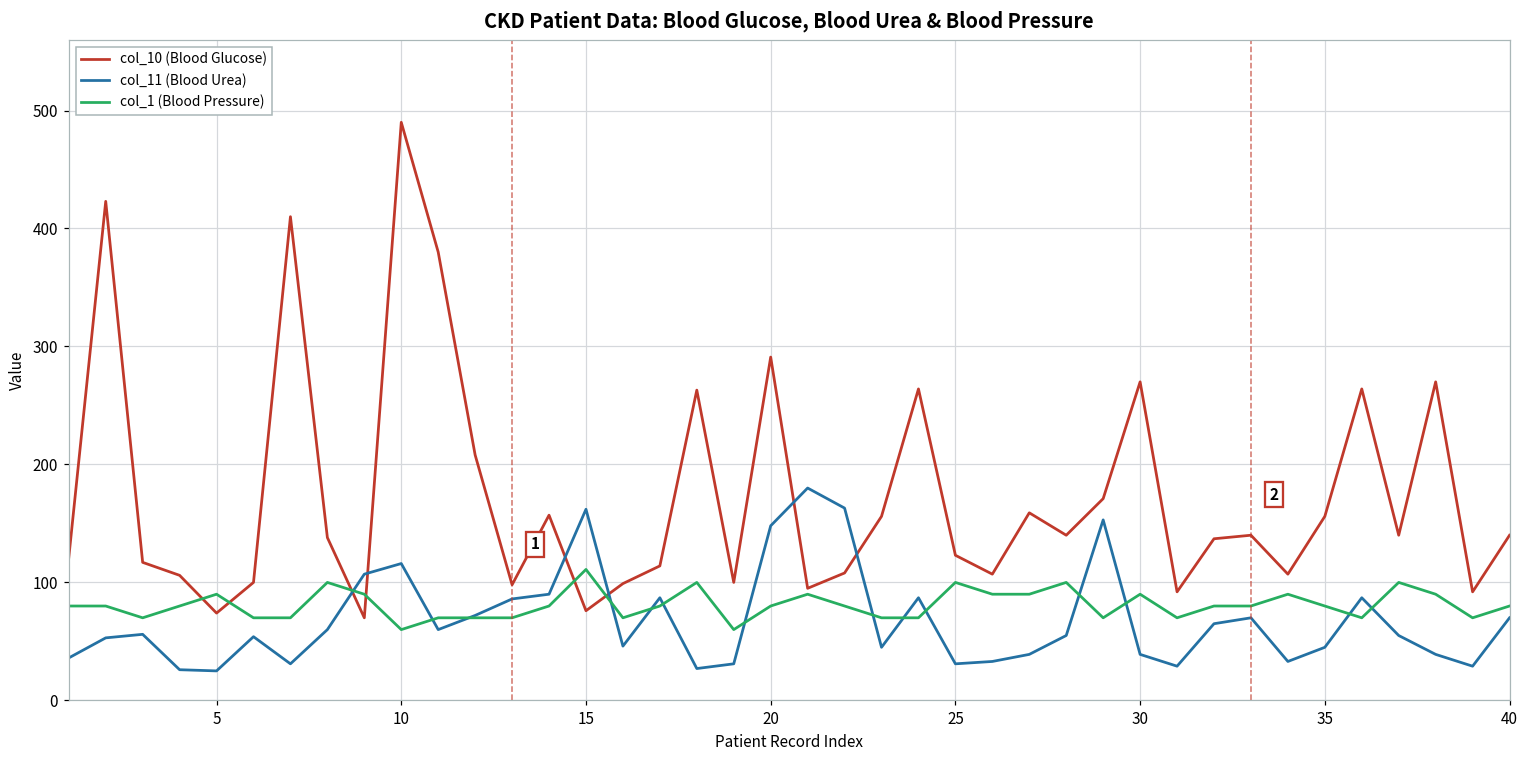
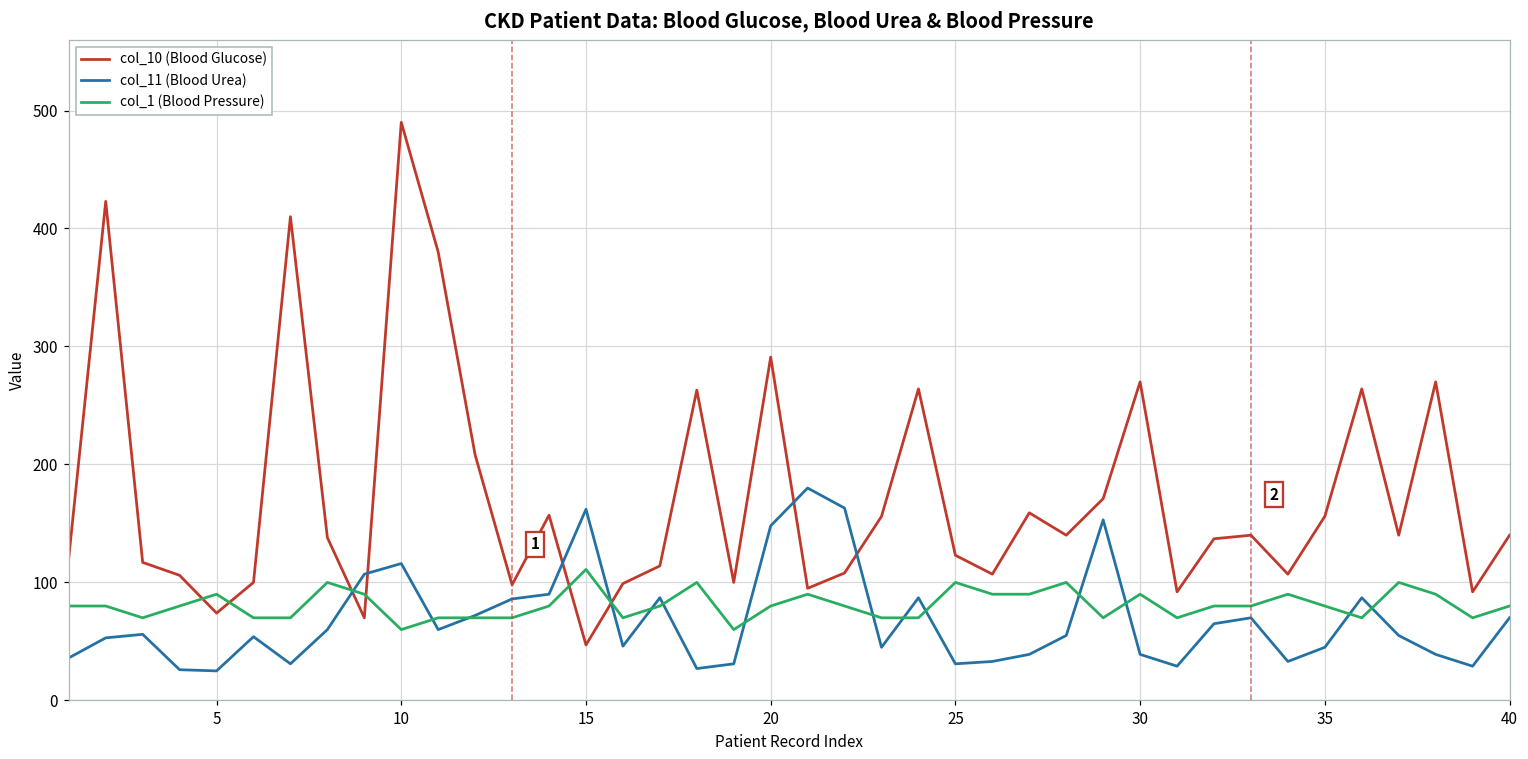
  {
    "col_10 (Blood Glucose)": {
      "5": 74,
      "10": 490,
-     "15": 76,
+     "15": 47,
      "20": 291,
      "25": 123,
      "30": 270,
      "35": 156,
      "40": 140
    },
    "col_11 (Blood Urea)": {
      "5": 25,
      "10": 116,
      "15": 162,
      "20": 148,
      "25": 31,
      "30": 39,
      "35": 45,
      "40": 70
    },
    "col_1 (Blood Pressure)": {
      "5": 90,
      "10": 60,
      "15": 111,
      "20": 80,
      "25": 100,
      "30": 90,
      "35": 80,
      "40": 80
    }
  }
